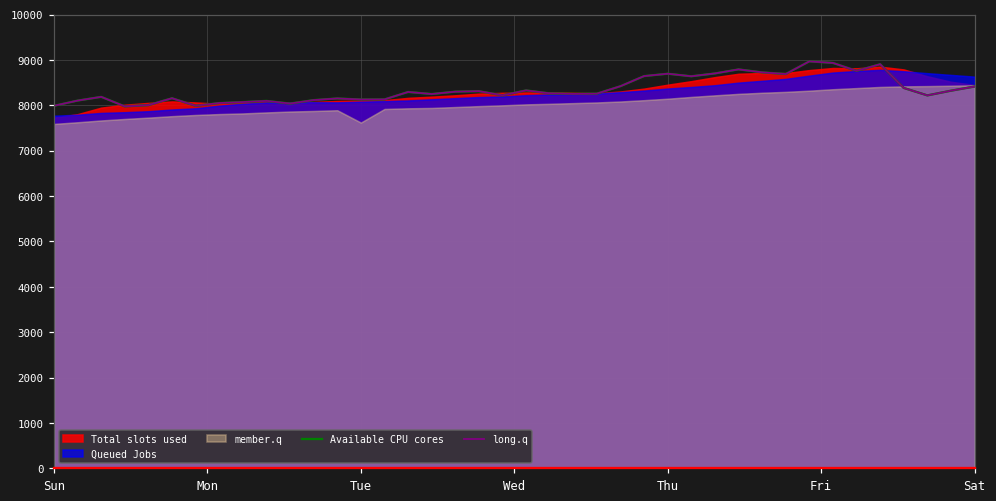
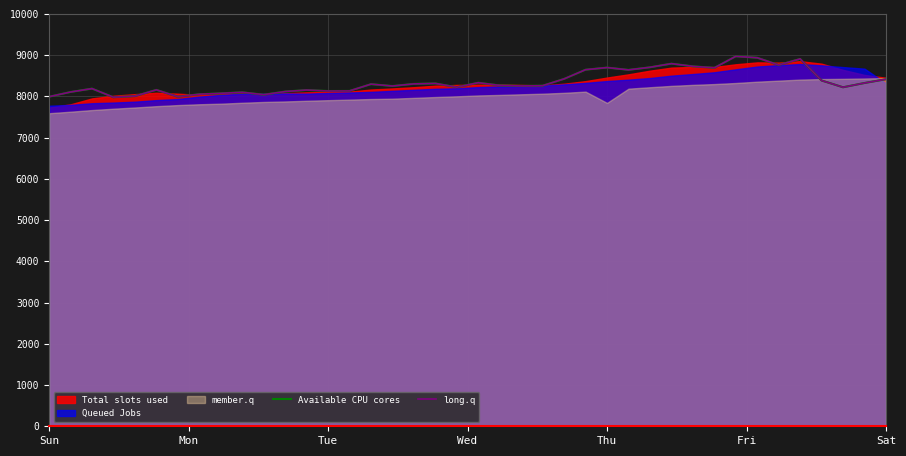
  {
    "long.q": {
      "Sun": 8000,
      "Thu": 8700
    },
    "Total slots used": {
      "Thu": 8500
    },
    "Queued Jobs": {
      "Thu": 8400,
-     "Sat": 8600
+     "Sat": 8300
    },
    "member.q": {
      "Sun": 7600,
-     "Tue": 7600,
-     "Thu": 8100
+     "Tue": 7900,
+     "Thu": 7800
    }
  }
